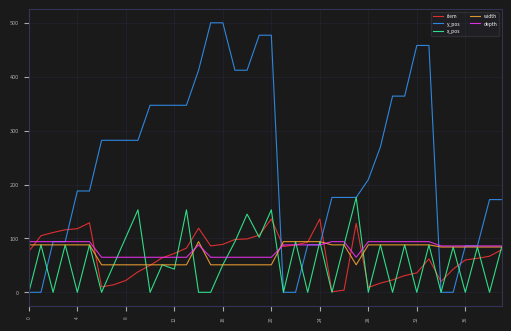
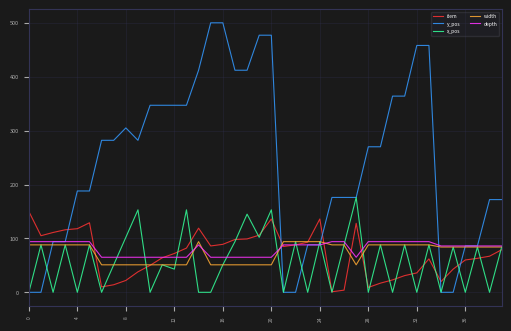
  {
    "item": {
-     "0": 80,
+     "0": 150,
      "4": 120,
      "8": 20,
      "12": 70,
      "16": 90,
      "20": 140,
      "24": 140,
      "28": 10,
      "32": 40,
      "36": 60
    },
    "y_pos": {
      "4": 190,
-     "8": 280,
+     "8": 310,
      "12": 350,
      "16": 500,
      "20": 480,
-     "28": 210,
+     "28": 270,
      "32": 460
    },
    "x_pos": {
      "4": 0,
      "8": 100,
      "12": 40,
      "20": 150,
      "28": 0,
      "32": 0,
      "36": 0
    },
    "width": {
      "0": 90,
      "4": 90,
      "8": 50,
      "12": 50,
      "20": 50,
      "28": 90,
      "32": 90
    },
    "depth": {
      "0": 90,
      "4": 90,
      "8": 70,
      "12": 70,
      "16": 70,
      "20": 70,
      "28": 90,
      "32": 90
    }
  }
